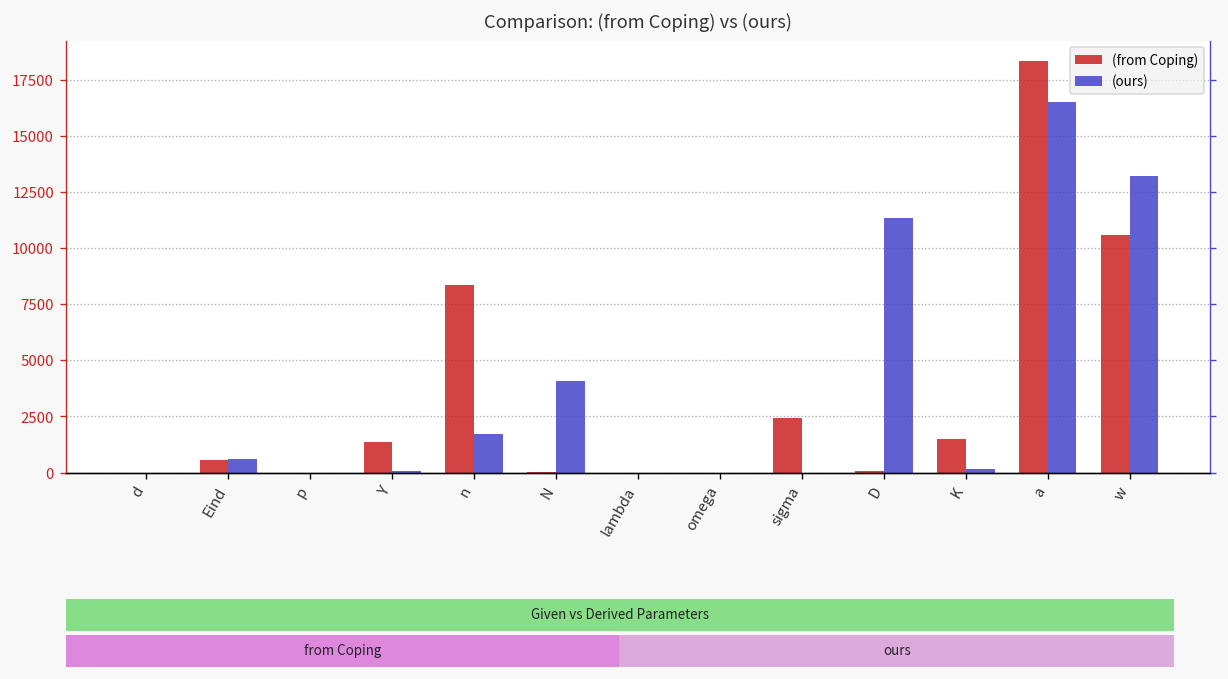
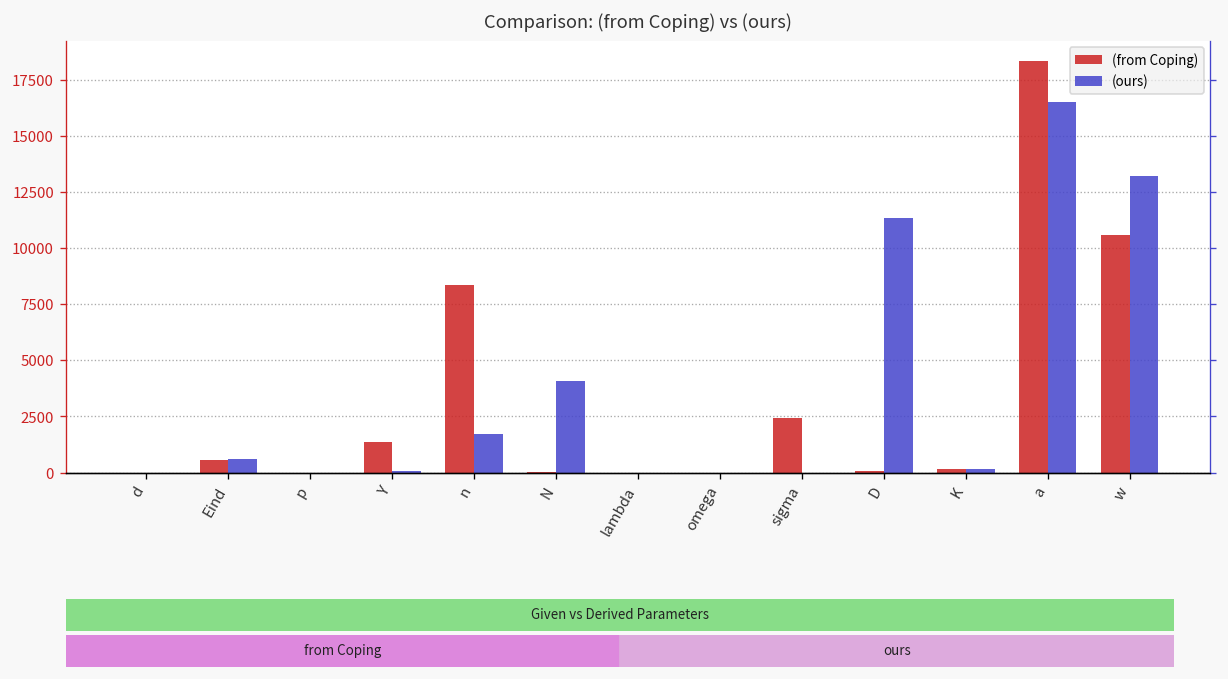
  {
    "(from Coping)": {
      "Eind": 600,
      "Y": 1400,
      "n": 8400,
      "sigma": 2400,
-     "K": 1500,
+     "K": 200,
      "a": 18300,
      "w": 10600
    },
    "(ours)": {
      "Eind": 600,
      "n": 1700,
      "N": 4100,
      "D": 11300,
      "K": 200,
      "a": 16500,
      "w": 13200
    }
  }
